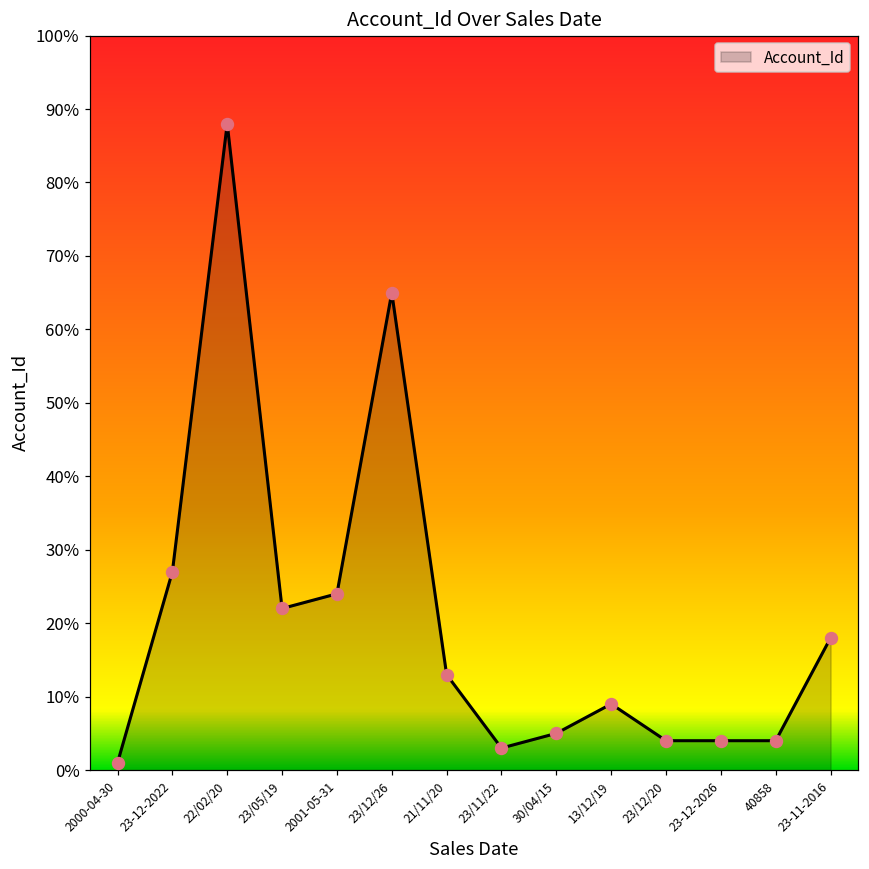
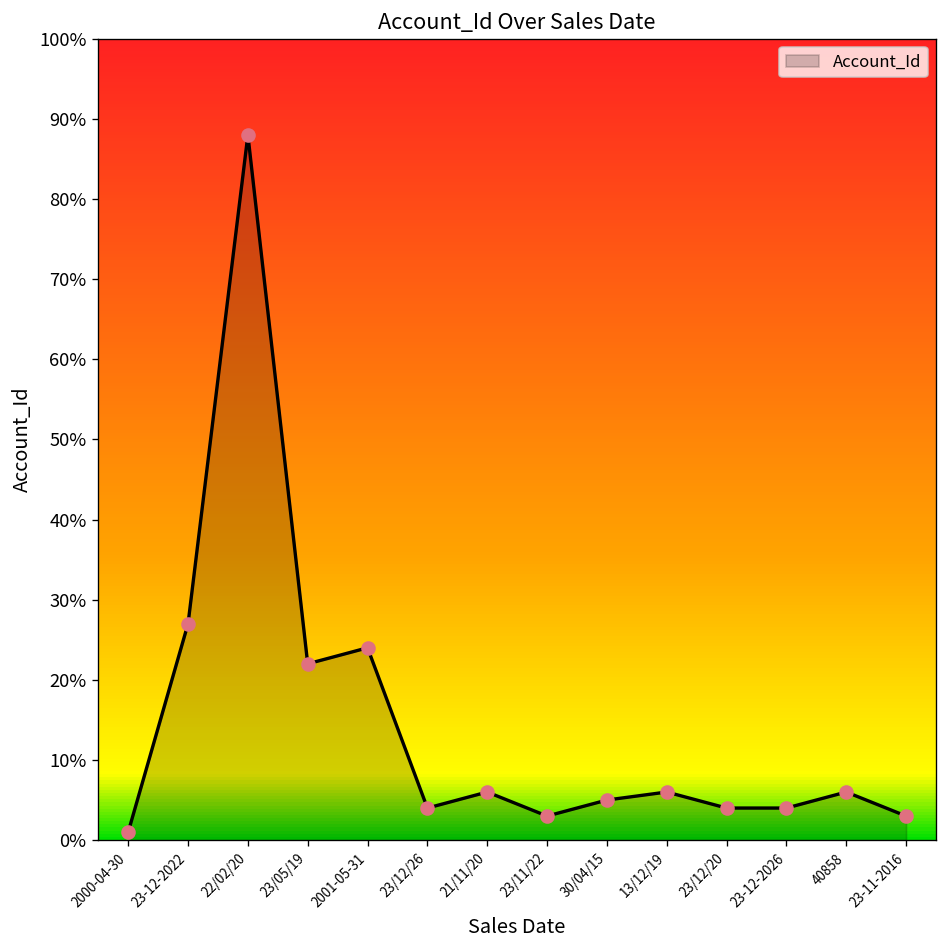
  {
    "2000-04-30": "1%",
    "23-12-2022": "27%",
    "22/02/20": "88%",
    "23/05/19": "22%",
    "2001-05-31": "24%",
-   "23/12/26": "65%",
-   "21/11/20": "13%",
+   "23/12/26": "4%",
+   "21/11/20": "6%",
    "23/11/22": "3%",
    "30/04/15": "5%",
-   "13/12/19": "9%",
+   "13/12/19": "6%",
    "23/12/20": "4%",
    "23-12-2026": "4%",
-   "40858": "4%",
-   "23-11-2016": "18%"
+   "40858": "6%",
+   "23-11-2016": "3%"
  }
